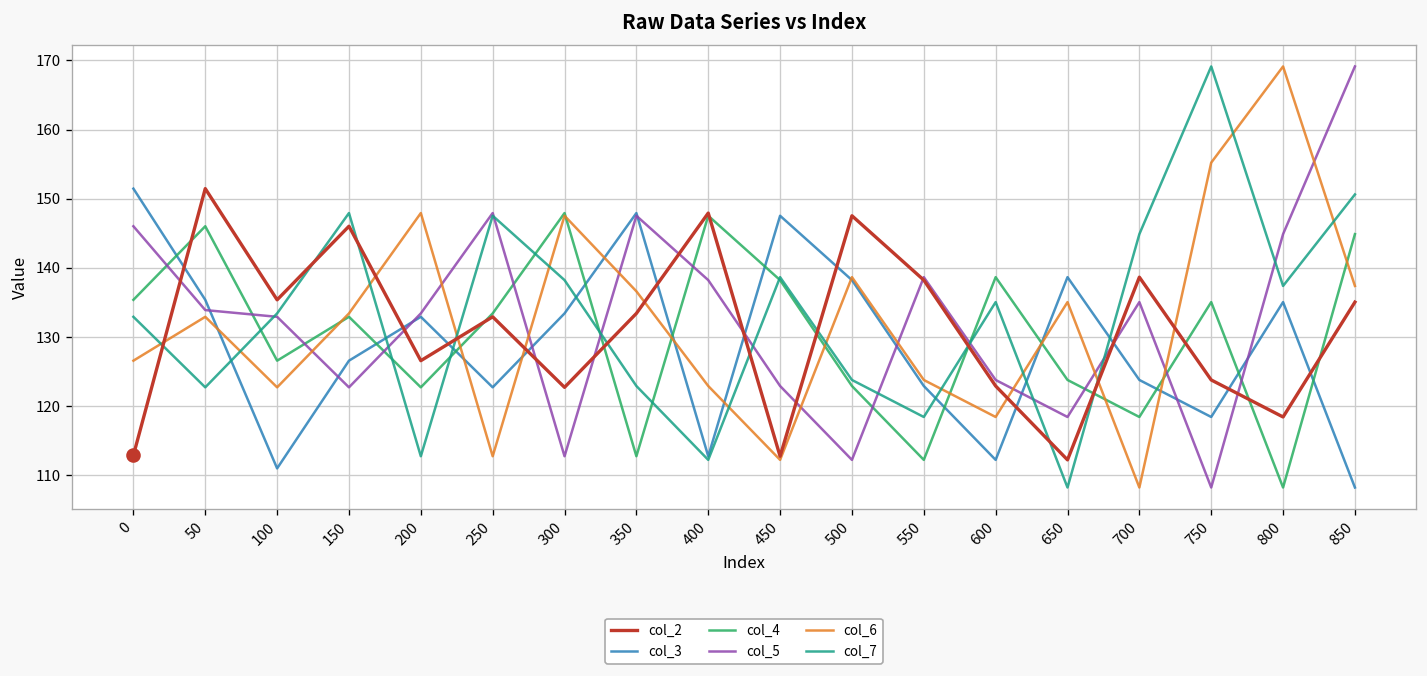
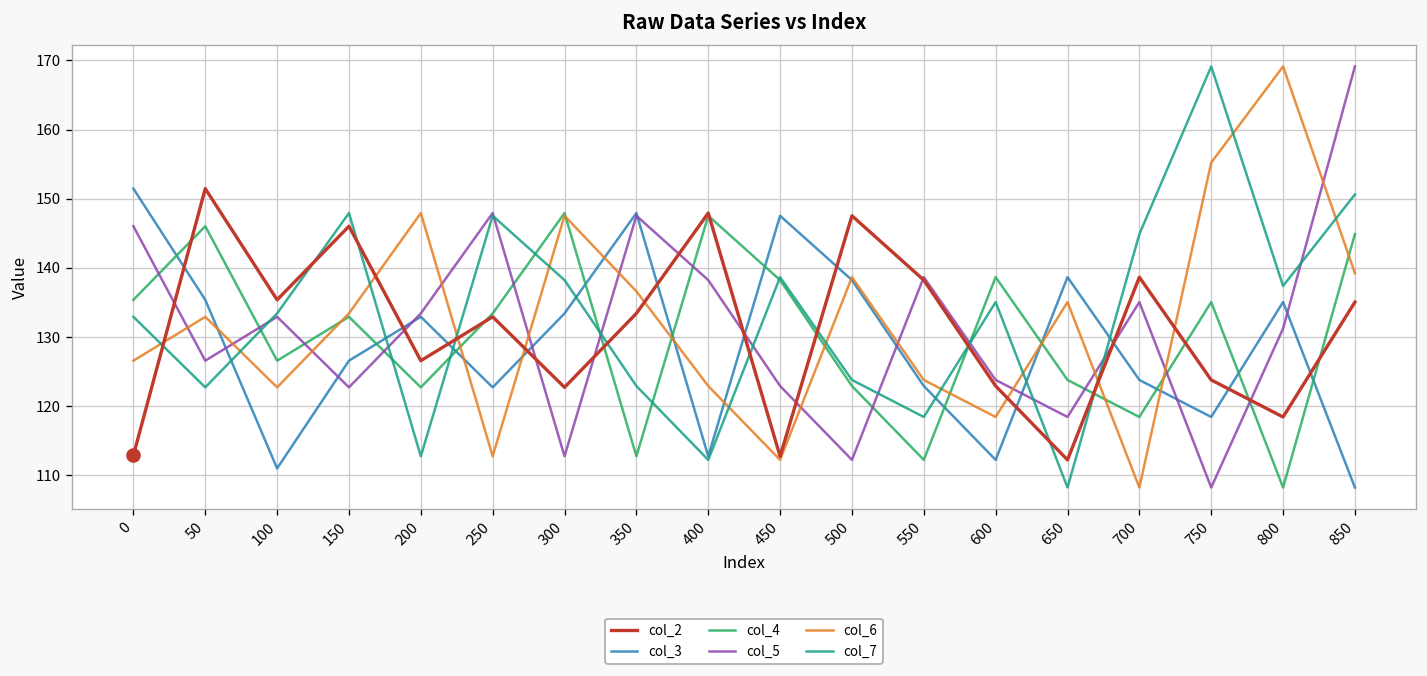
  {
    "col_3": {
      "0": 151,
      "50": 135,
      "100": 111,
      "150": 127,
      "200": 133,
      "250": 123,
      "300": 133,
      "400": 113,
      "450": 148,
      "550": 123,
      "600": 112,
      "650": 139,
      "700": 124,
      "750": 118,
      "800": 135,
      "850": 108
    },
    "col_5": {
      "0": 146,
-     "50": 134,
+     "50": 127,
      "100": 133,
      "150": 123,
      "200": 133,
      "300": 113,
      "400": 138,
      "450": 123,
      "500": 112,
      "600": 124,
      "650": 118,
      "700": 135,
      "750": 108,
-     "800": 145,
+     "800": 131,
      "850": 169
    },
    "col_6": {
      "0": 127,
      "50": 133,
      "100": 123,
      "150": 133,
      "200": 148,
      "250": 113,
      "350": 137,
      "400": 123,
      "450": 112,
      "550": 124,
      "600": 118,
      "650": 135,
      "700": 108,
      "750": 155,
      "800": 169,
-     "850": 137
+     "850": 139
    }
  }
